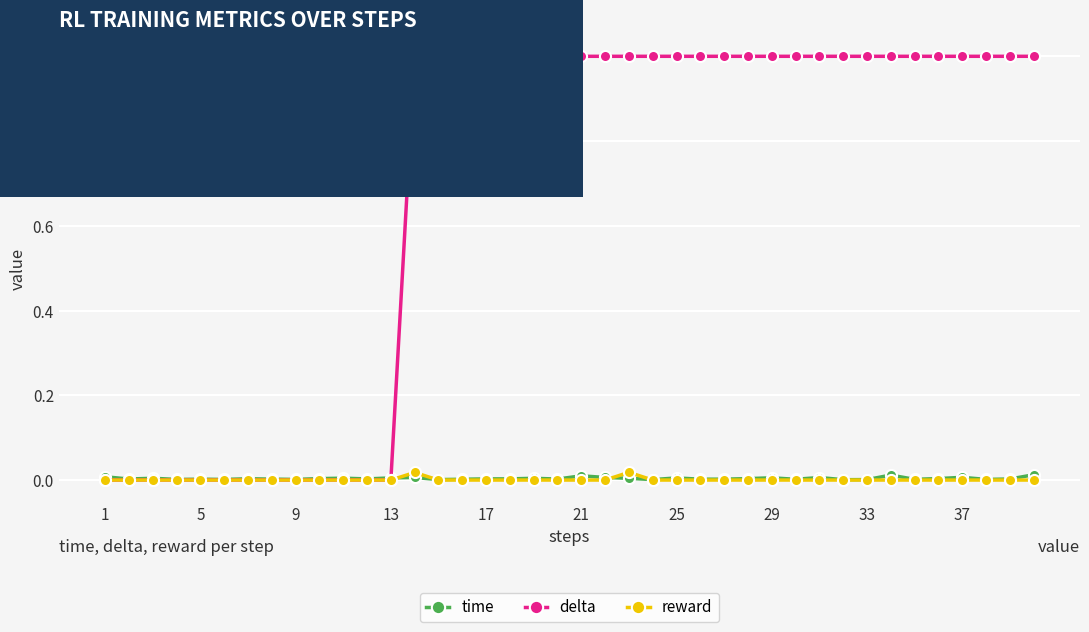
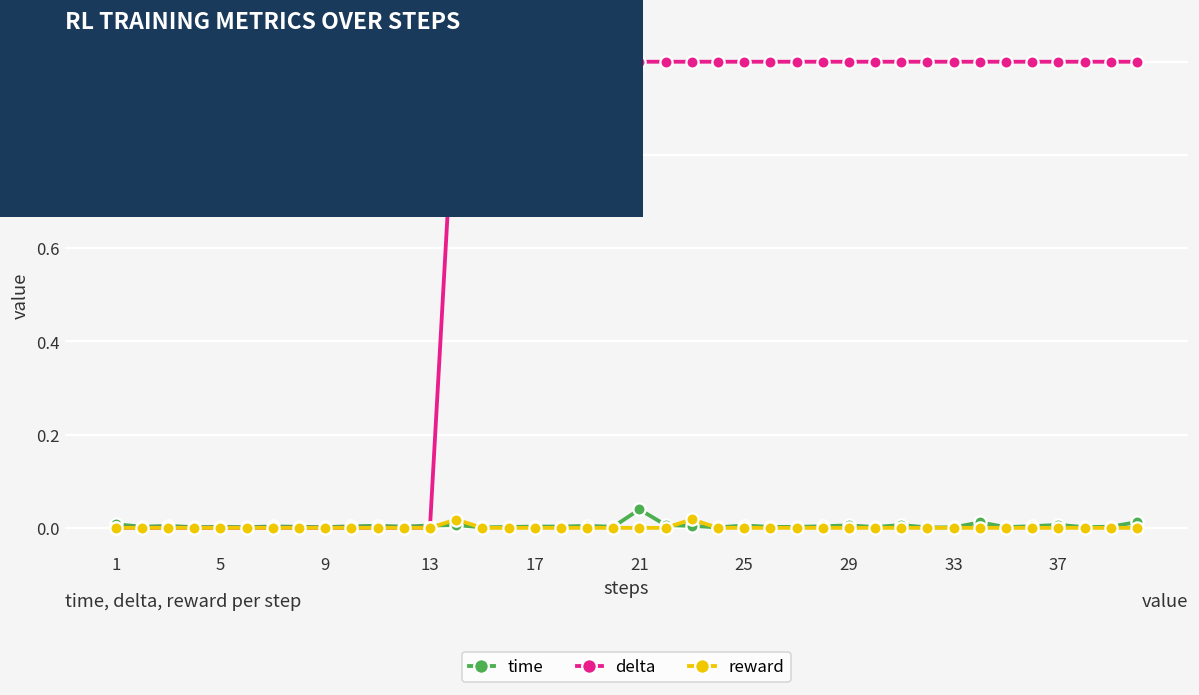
  {
    "time": {
      "1": 0.01,
-     "21": 0.01,
+     "21": 0.04,
      "37": 0.01
    },
    "delta": {
      "17": 1.00,
      "21": 1.00,
      "25": 1.00,
      "29": 1.00,
      "33": 1.00,
      "37": 1.00
    },
    "reward": {
      "21": 0.00,
      "37": 0.00
    }
  }
